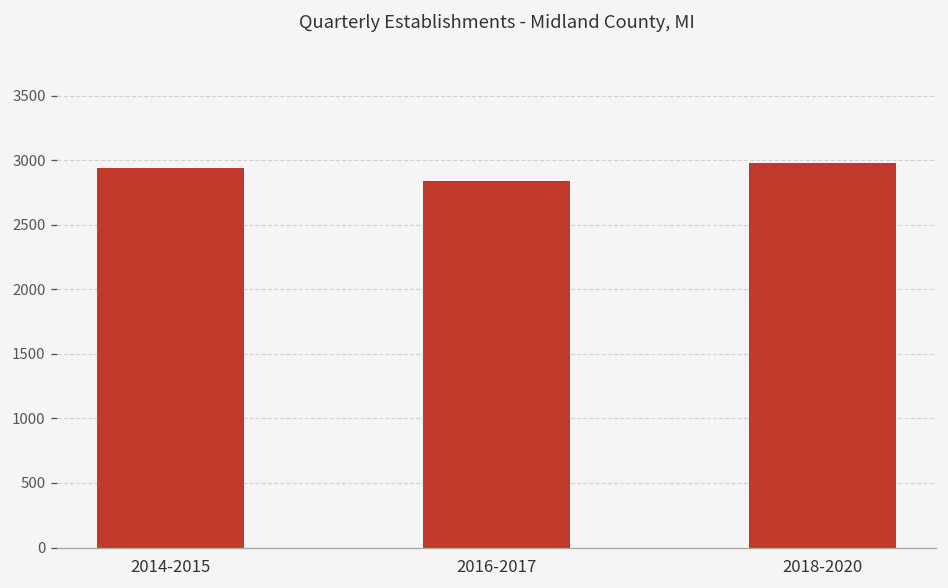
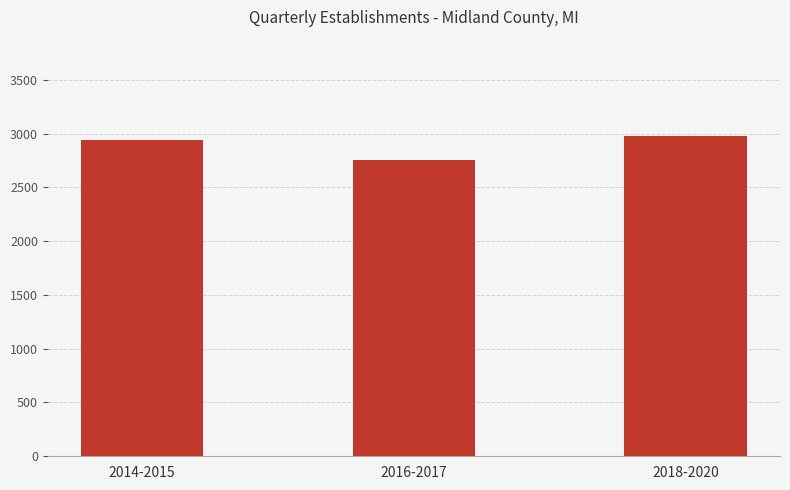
  {
    "2014-2015": 2940,
-   "2016-2017": 2840,
+   "2016-2017": 2760,
    "2018-2020": 2980
  }
